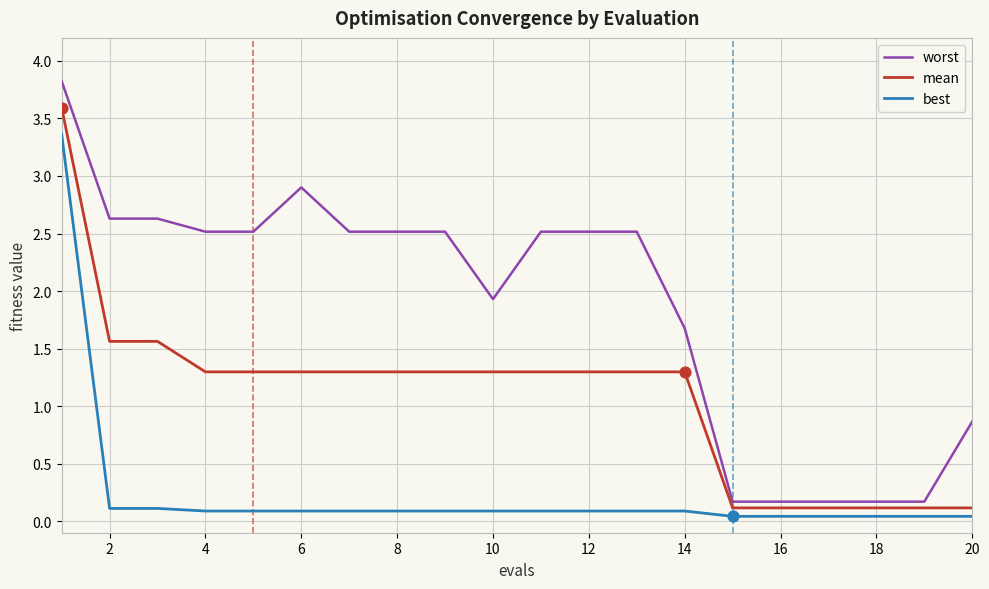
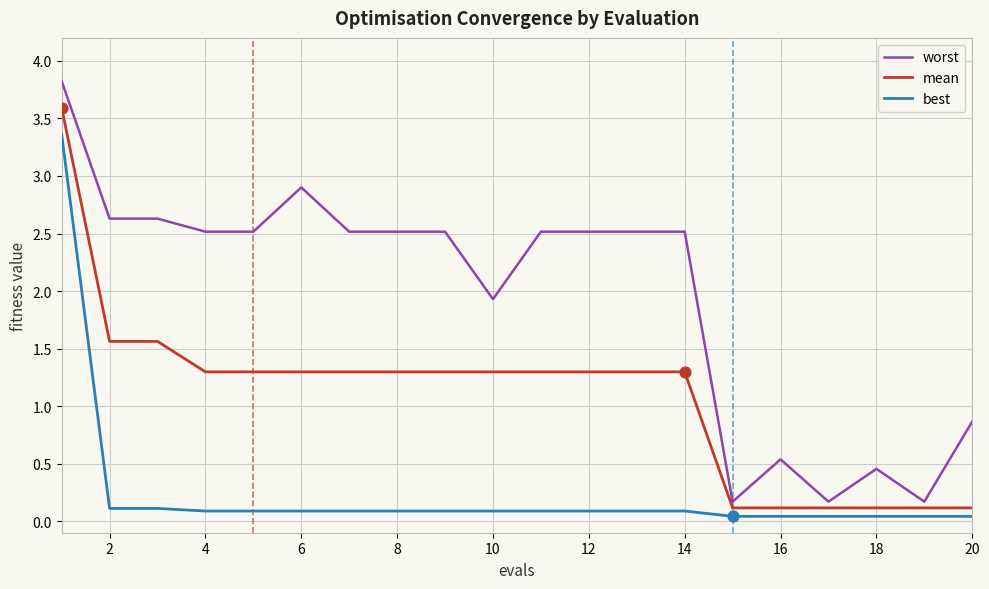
  {
    "worst": {
      "2": 2.63,
      "4": 2.52,
      "6": 2.90,
      "8": 2.52,
      "10": 1.93,
      "12": 2.52,
-     "14": 1.68,
-     "16": 0.17,
-     "18": 0.17,
+     "14": 2.52,
+     "16": 0.54,
+     "18": 0.46,
      "20": 0.87
    }
  }
